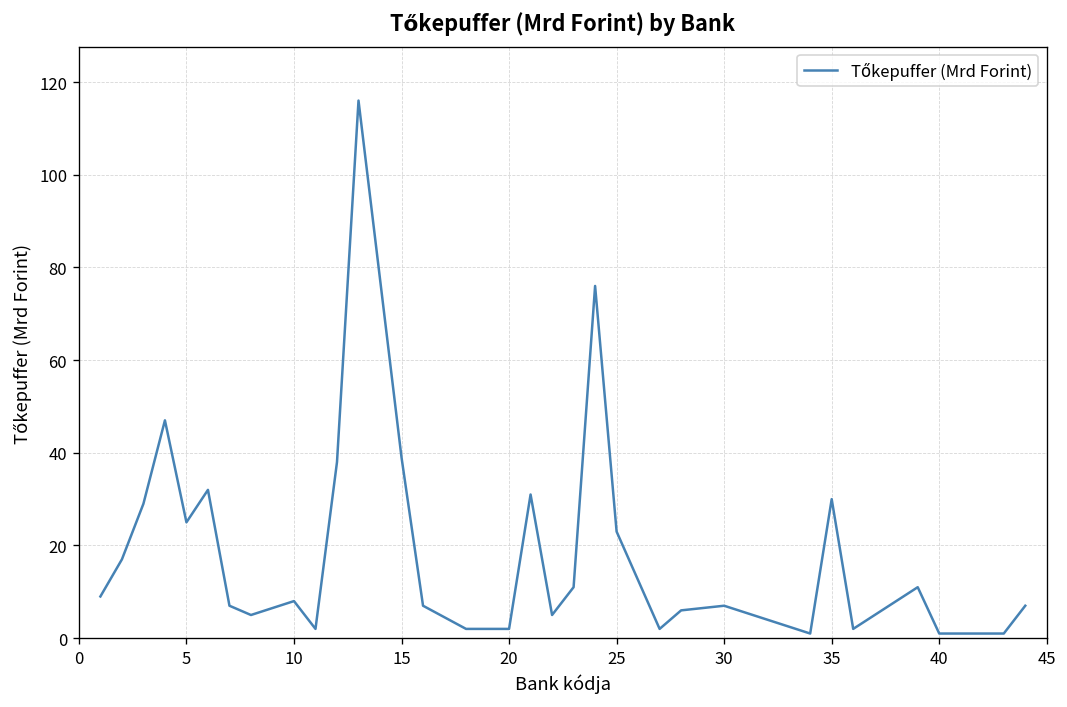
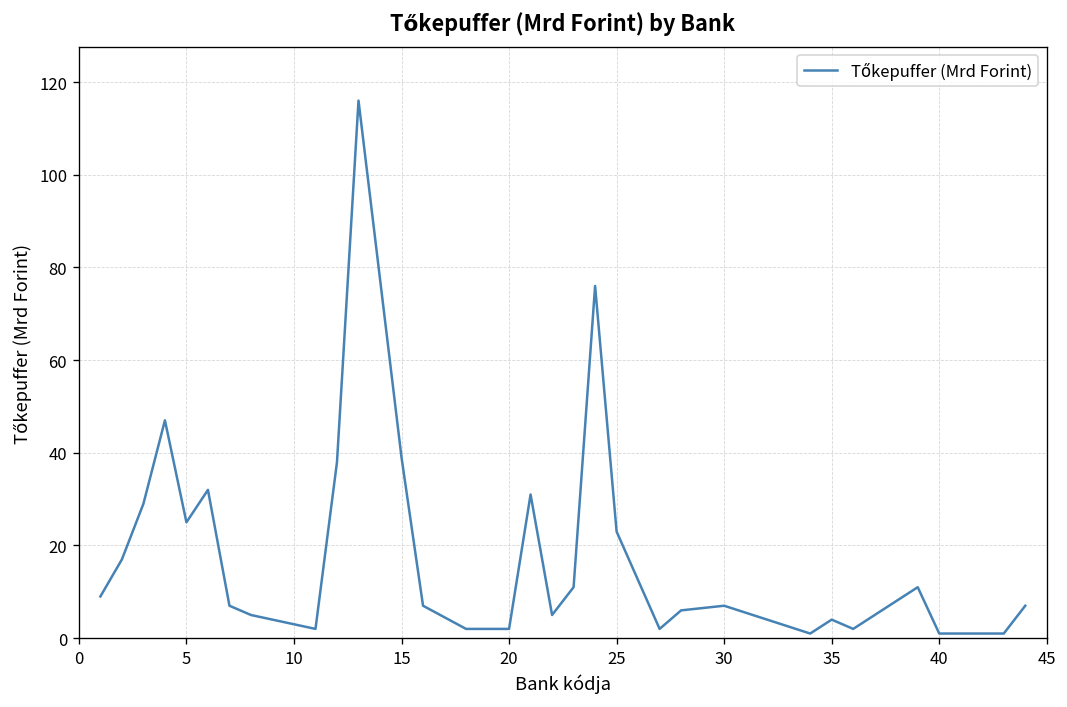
  {
    "5": 25,
-   "10": 8,
+   "10": 3,
    "15": 39,
    "20": 2,
    "25": 23,
    "30": 7,
-   "35": 30,
+   "35": 4,
    "40": 1
  }
